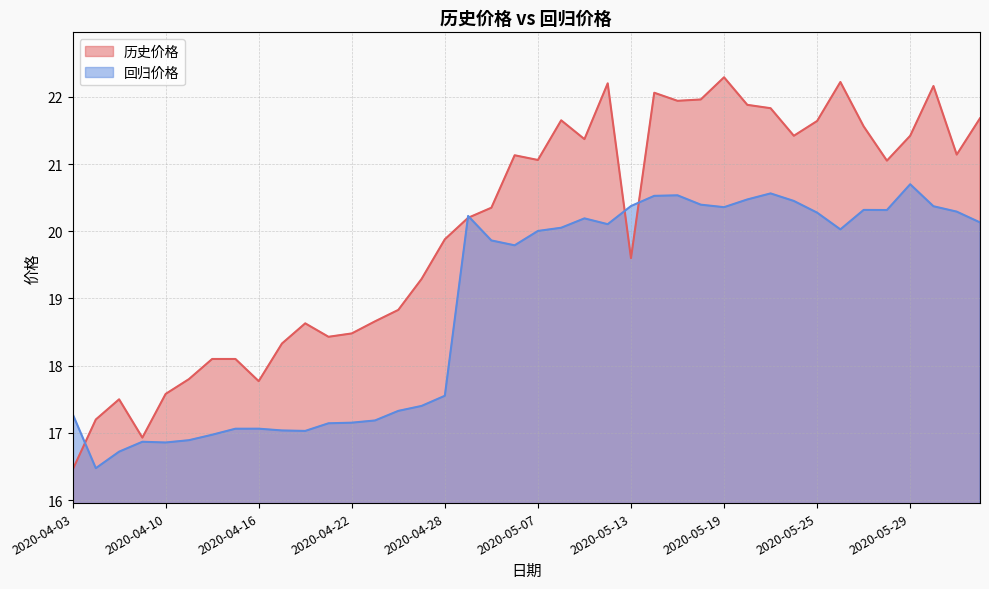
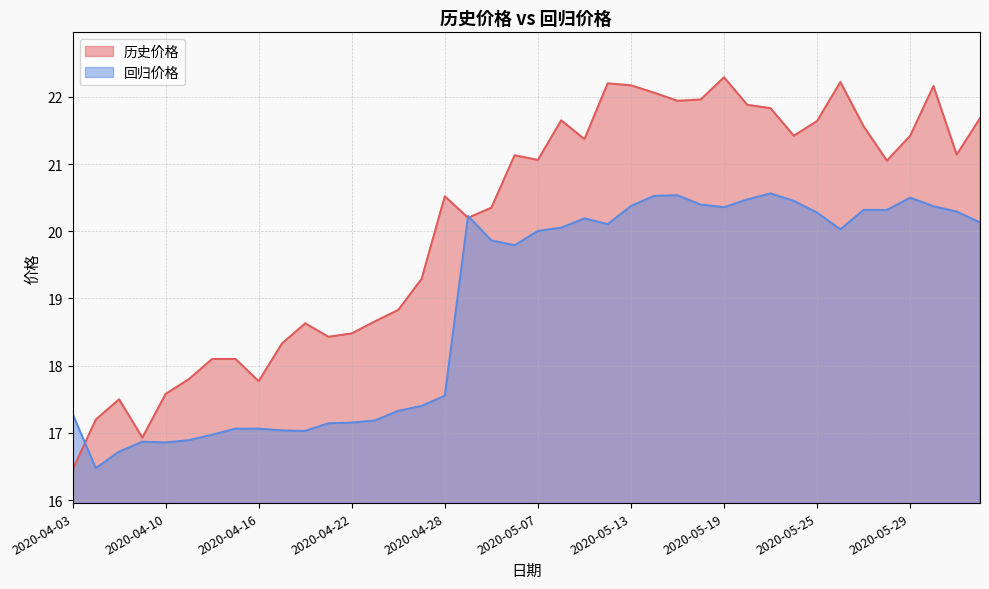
  {
    "历史价格": {
      "2020-04-03": 16.5,
      "2020-04-10": 17.6,
      "2020-04-16": 17.8,
      "2020-04-22": 18.5,
-     "2020-04-28": 19.9,
+     "2020-04-28": 20.5,
      "2020-05-07": 21.1,
-     "2020-05-13": 19.6,
+     "2020-05-13": 22.2,
      "2020-05-19": 22.3,
      "2020-05-25": 21.6,
      "2020-05-29": 21.4
    },
    "回归价格": {
      "2020-04-03": 17.3,
      "2020-04-10": 16.9,
      "2020-04-16": 17.1,
      "2020-04-22": 17.2,
      "2020-04-28": 17.6,
      "2020-05-07": 20.0,
      "2020-05-13": 20.4,
      "2020-05-19": 20.4,
      "2020-05-25": 20.3,
-     "2020-05-29": 20.7
+     "2020-05-29": 20.5
    }
  }
